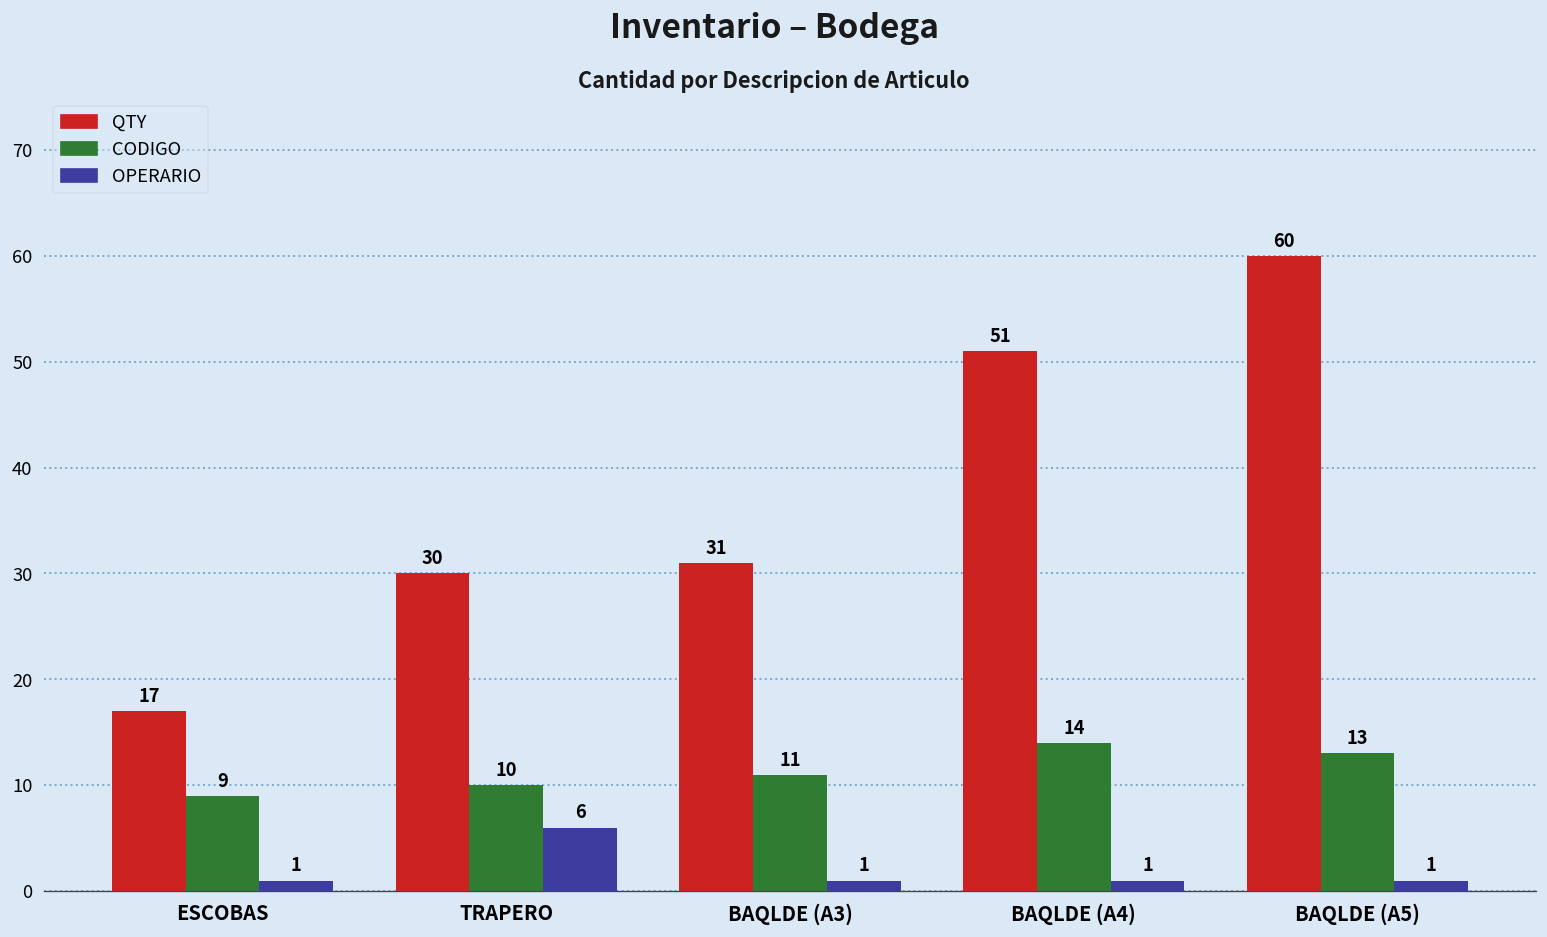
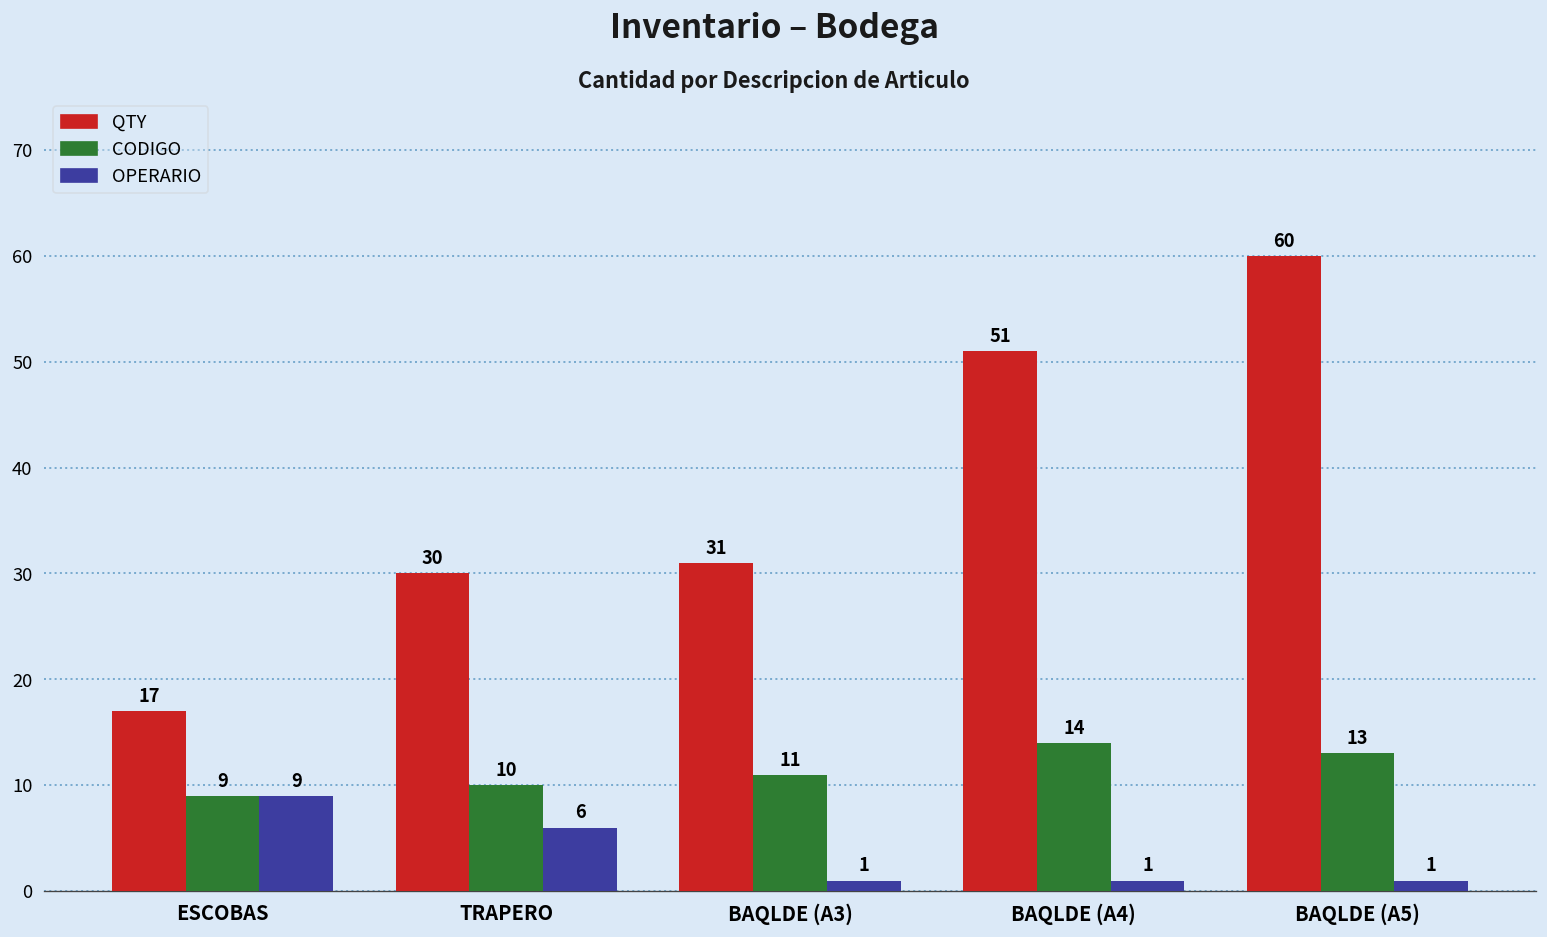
  {
    "QTY": {
      "ESCOBAS": 17,
      "TRAPERO": 30,
      "BAQLDE (A3)": 31,
      "BAQLDE (A4)": 51,
      "BAQLDE (A5)": 60
    },
    "CODIGO": {
      "ESCOBAS": 9,
      "TRAPERO": 10,
      "BAQLDE (A3)": 11,
      "BAQLDE (A4)": 14,
      "BAQLDE (A5)": 13
    },
    "OPERARIO": {
-     "ESCOBAS": 1,
+     "ESCOBAS": 9,
      "TRAPERO": 6,
      "BAQLDE (A3)": 1,
      "BAQLDE (A4)": 1,
      "BAQLDE (A5)": 1
    }
  }
